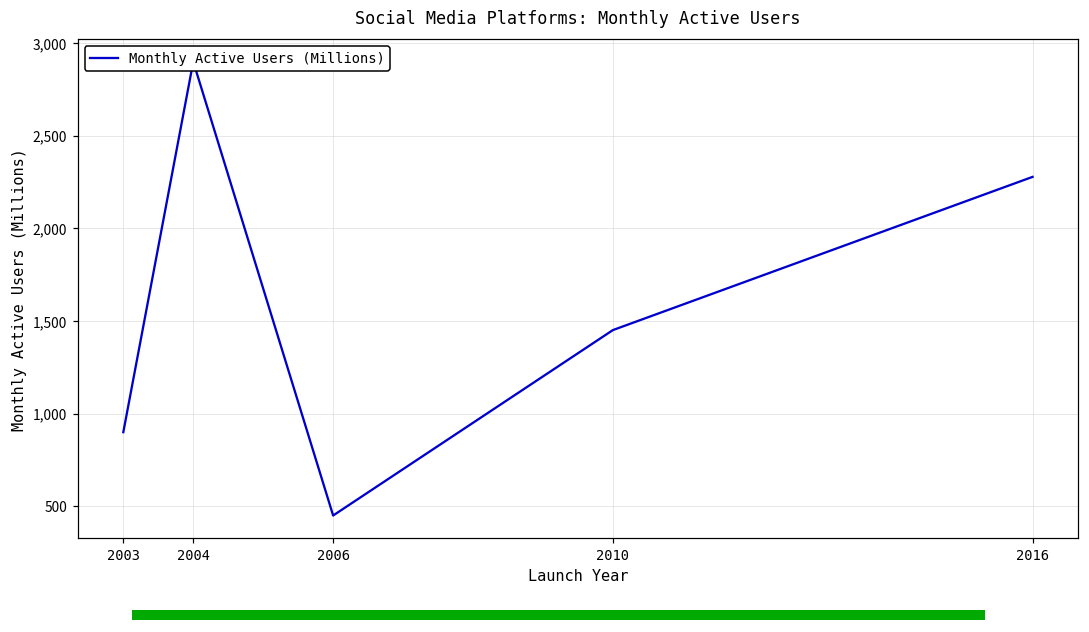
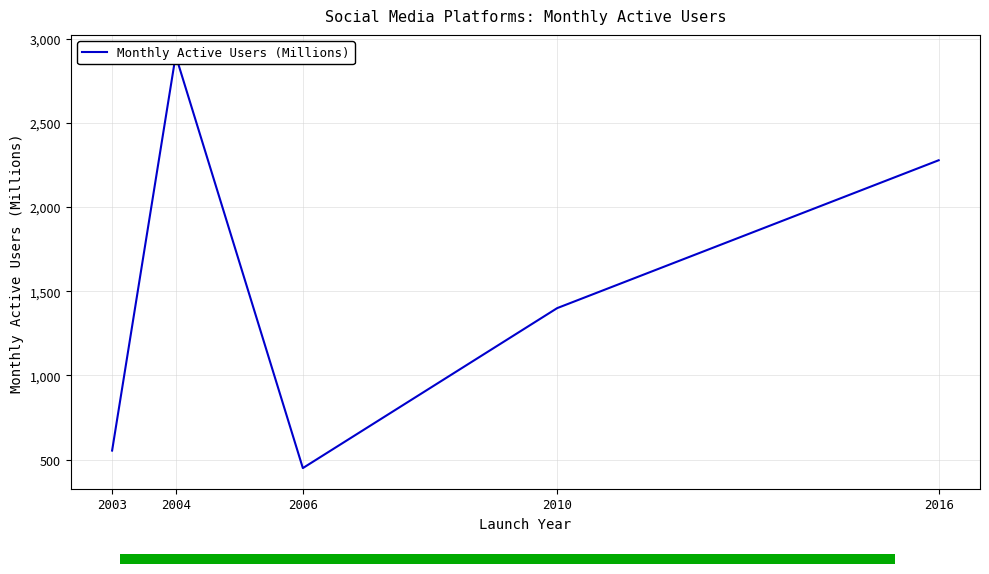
  {
    "Social Media Platforms: Monthly Active Users": {
-     "2003": "900",
+     "2003": "550",
      "2006": "450",
-     "2010": "1,450",
+     "2010": "1,400",
      "2016": "2,280"
    }
  }
